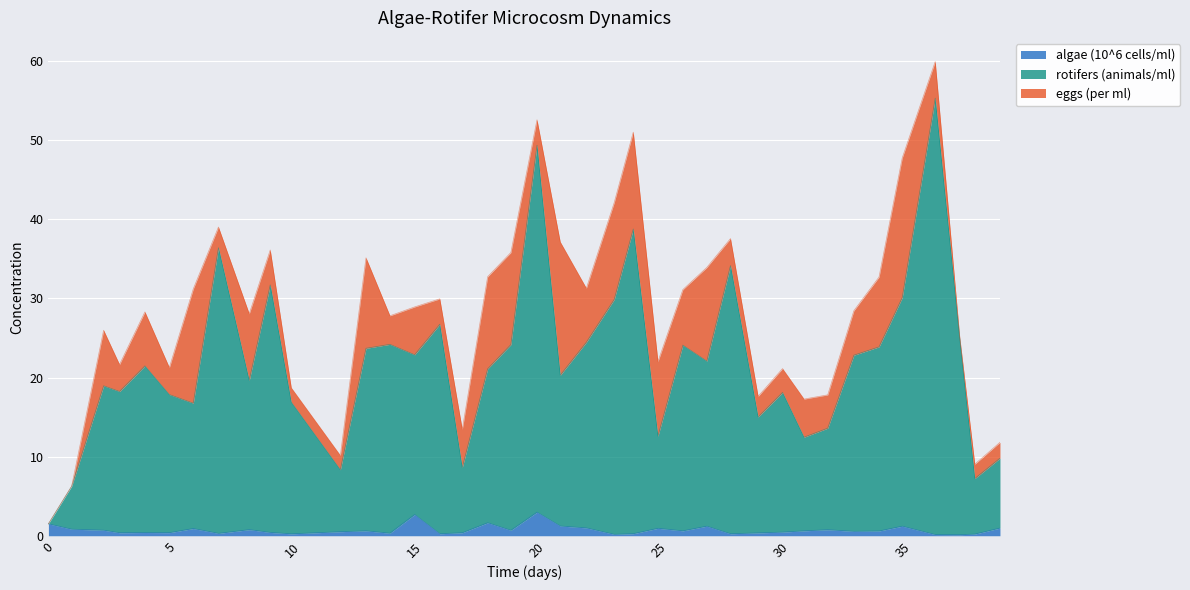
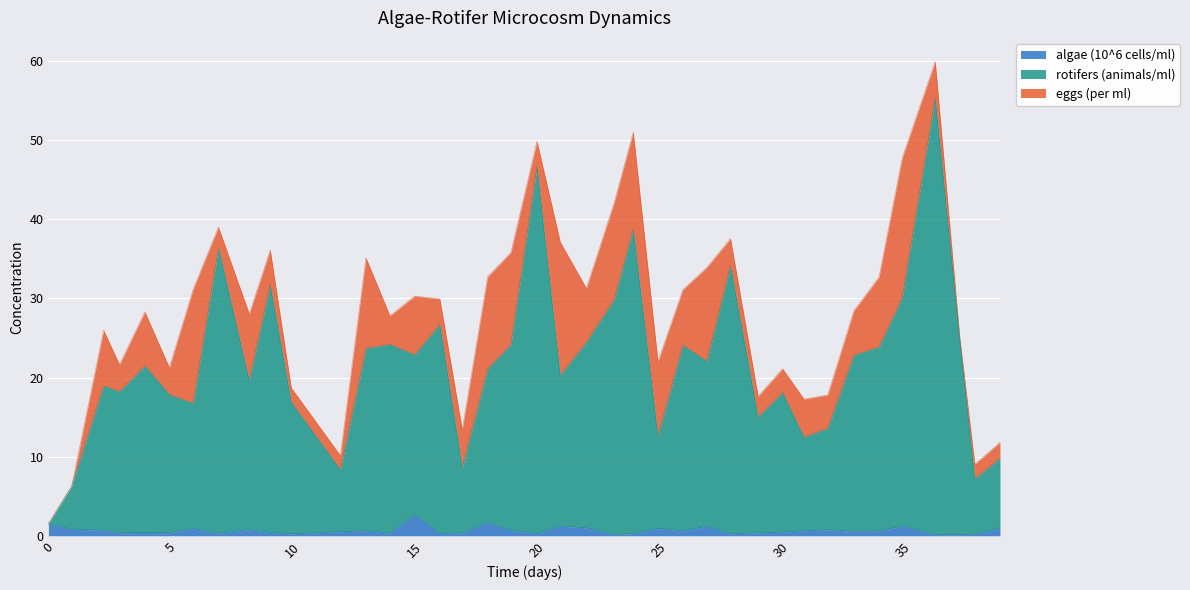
  {
    "algae (10^6 cells/ml)": {
      "15": 3,
-     "20": 3
+     "20": 0
    },
    "rotifers (animals/ml)": {
      "15": 20,
      "20": 46
    },
    "eggs (per ml)": {
-     "15": 6,
+     "15": 7,
      "20": 3
    }
  }
